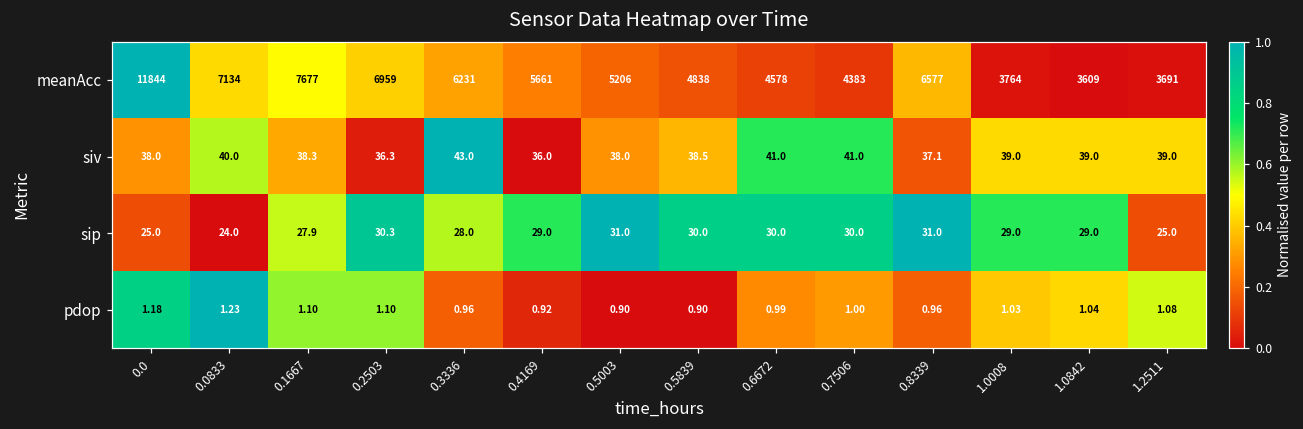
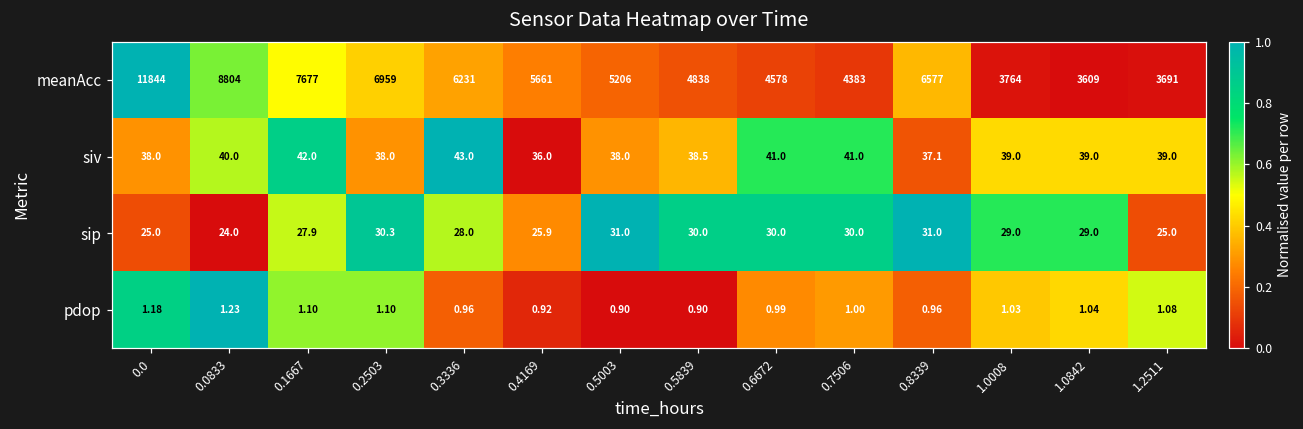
  {
    "meanAcc": {
      "0.0": 11844,
-     "0.0833": 7134,
+     "0.0833": 8804,
      "0.1667": 7677,
      "0.2503": 6959,
      "0.3336": 6231,
      "0.4169": 5661,
      "0.5003": 5206,
      "0.5839": 4838,
      "0.6672": 4578,
      "0.7506": 4383,
      "0.8339": 6577,
      "1.0008": 3764,
      "1.0842": 3609,
      "1.2511": 3691
    },
    "siv": {
      "0.0": 38.0,
      "0.0833": 40.0,
-     "0.1667": 38.3,
-     "0.2503": 36.3,
+     "0.1667": 42.0,
+     "0.2503": 38.0,
      "0.3336": 43.0,
      "0.4169": 36.0,
      "0.5003": 38.0,
      "0.5839": 38.5,
      "0.6672": 41.0,
      "0.7506": 41.0,
      "0.8339": 37.1,
      "1.0008": 39.0,
      "1.0842": 39.0,
      "1.2511": 39.0
    },
    "sip": {
      "0.0": 25.0,
      "0.0833": 24.0,
      "0.1667": 27.9,
      "0.2503": 30.3,
      "0.3336": 28.0,
-     "0.4169": 29.0,
+     "0.4169": 25.9,
      "0.5003": 31.0,
      "0.5839": 30.0,
      "0.6672": 30.0,
      "0.7506": 30.0,
      "0.8339": 31.0,
      "1.0008": 29.0,
      "1.0842": 29.0,
      "1.2511": 25.0
    },
    "pdop": {
      "0.0": 1.18,
      "0.0833": 1.23,
      "0.1667": 1.10,
      "0.2503": 1.10,
      "0.3336": 0.96,
      "0.4169": 0.92,
      "0.5003": 0.90,
      "0.5839": 0.90,
      "0.6672": 0.99,
      "0.7506": 1.00,
      "0.8339": 0.96,
      "1.0008": 1.03,
      "1.0842": 1.04,
      "1.2511": 1.08
    }
  }
